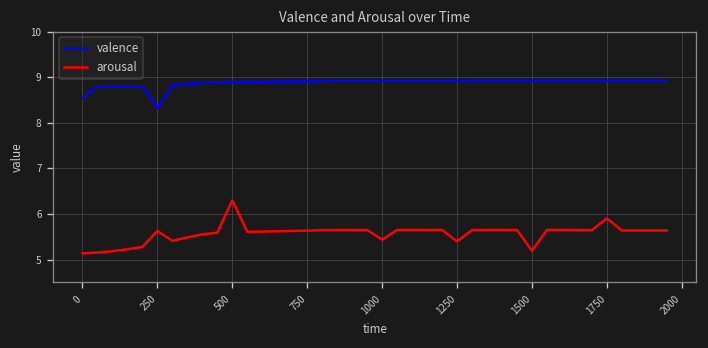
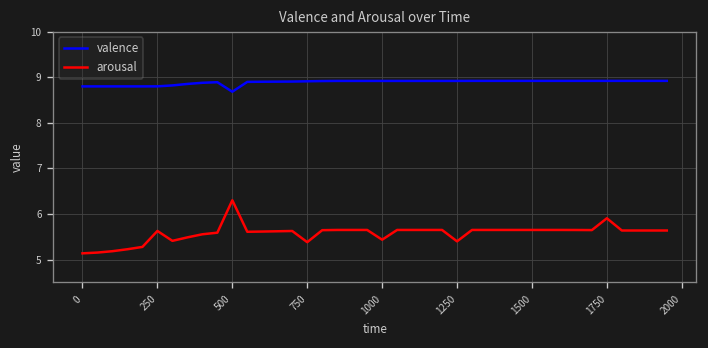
  {
    "valence": {
-     "0": 8.5,
-     "250": 8.3,
-     "500": 8.9,
+     "0": 8.8,
+     "250": 8.8,
+     "500": 8.7,
      "750": 8.9,
      "1000": 8.9,
      "1250": 8.9,
      "1500": 8.9,
      "1750": 8.9
    },
    "arousal": {
      "0": 5.1,
      "250": 5.6,
      "500": 6.3,
-     "750": 5.6,
+     "750": 5.4,
      "1000": 5.4,
      "1250": 5.4,
-     "1500": 5.2,
+     "1500": 5.6,
      "1750": 5.9
    }
  }
